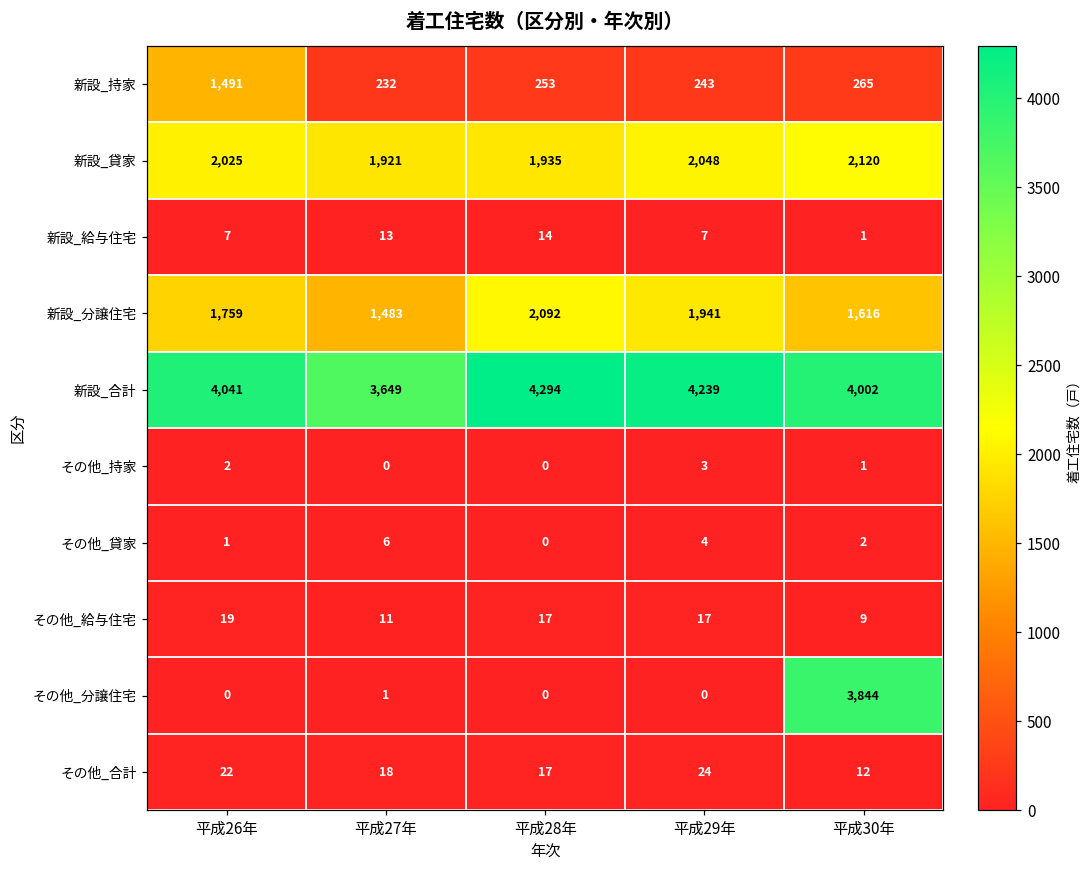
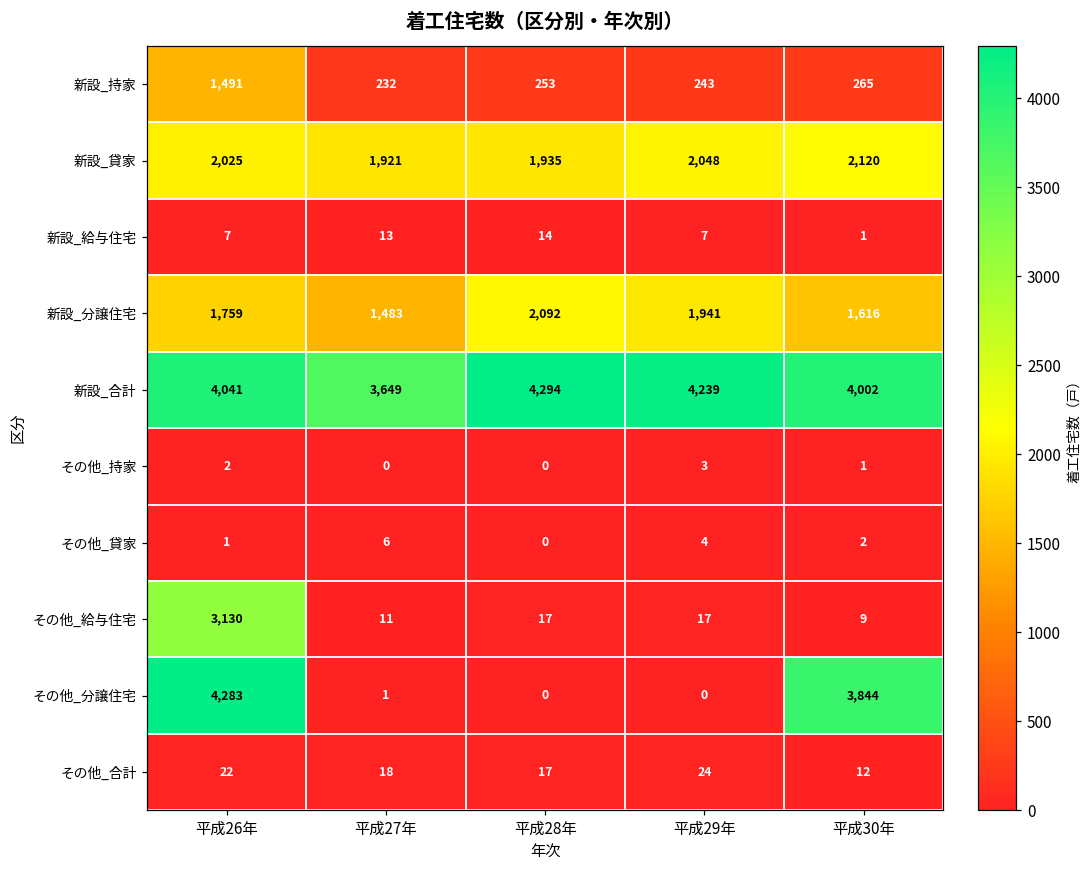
  {
    "新設_持家": {
      "平成26年": "1,491",
      "平成27年": "232",
      "平成28年": "253",
      "平成29年": "243",
      "平成30年": "265"
    },
    "新設_貸家": {
      "平成26年": "2,025",
      "平成27年": "1,921",
      "平成28年": "1,935",
      "平成29年": "2,048",
      "平成30年": "2,120"
    },
    "新設_給与住宅": {
      "平成26年": "7",
      "平成27年": "13",
      "平成28年": "14",
      "平成29年": "7",
      "平成30年": "1"
    },
    "新設_分譲住宅": {
      "平成26年": "1,759",
      "平成27年": "1,483",
      "平成28年": "2,092",
      "平成29年": "1,941",
      "平成30年": "1,616"
    },
    "新設_合計": {
      "平成26年": "4,041",
      "平成27年": "3,649",
      "平成28年": "4,294",
      "平成29年": "4,239",
      "平成30年": "4,002"
    },
    "その他_持家": {
      "平成26年": "2",
      "平成27年": "0",
      "平成28年": "0",
      "平成29年": "3",
      "平成30年": "1"
    },
    "その他_貸家": {
      "平成26年": "1",
      "平成27年": "6",
      "平成28年": "0",
      "平成29年": "4",
      "平成30年": "2"
    },
    "その他_給与住宅": {
-     "平成26年": "19",
+     "平成26年": "3,130",
      "平成27年": "11",
      "平成28年": "17",
      "平成29年": "17",
      "平成30年": "9"
    },
    "その他_分譲住宅": {
-     "平成26年": "0",
+     "平成26年": "4,283",
      "平成27年": "1",
      "平成28年": "0",
      "平成29年": "0",
      "平成30年": "3,844"
    },
    "その他_合計": {
      "平成26年": "22",
      "平成27年": "18",
      "平成28年": "17",
      "平成29年": "24",
      "平成30年": "12"
    }
  }
